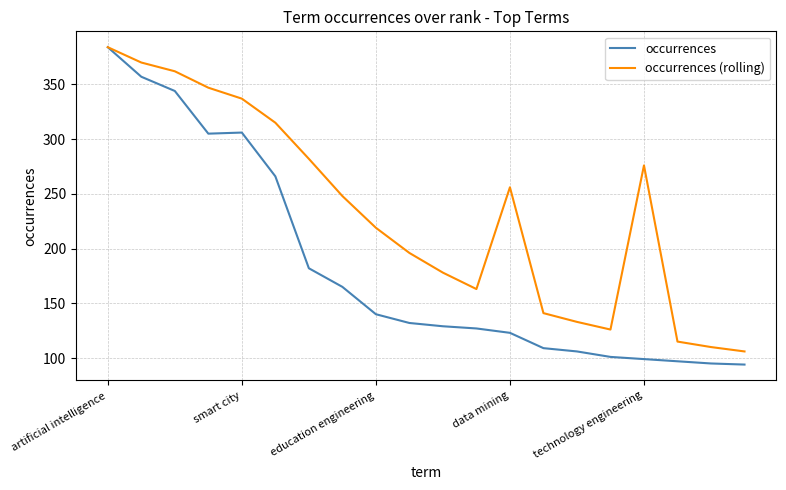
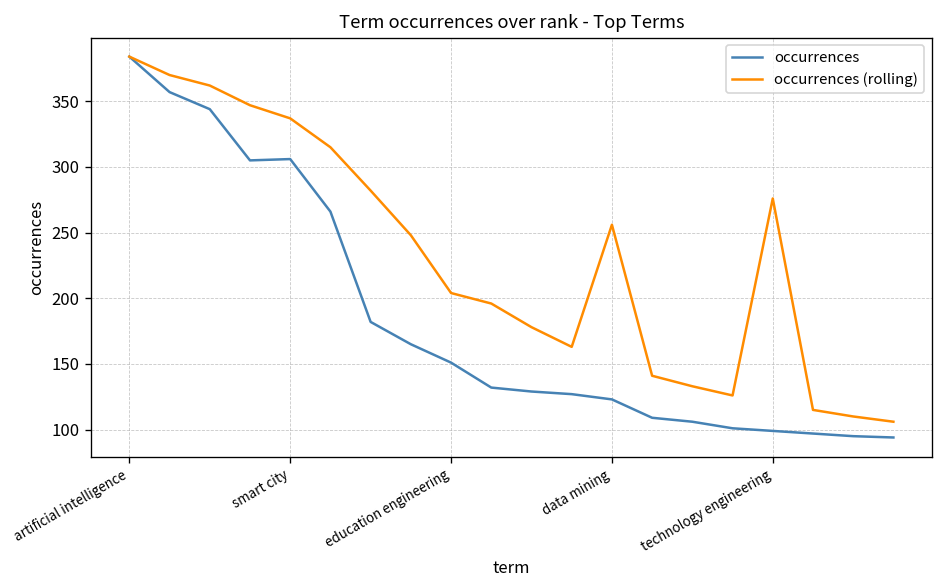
  {
    "occurrences": {
      "smart city": 306,
-     "education engineering": 140,
+     "education engineering": 151,
      "data mining": 123,
      "technology engineering": 99
    },
    "occurrences (rolling)": {
      "smart city": 337,
-     "education engineering": 219,
+     "education engineering": 204,
      "data mining": 256,
      "technology engineering": 276
    }
  }
